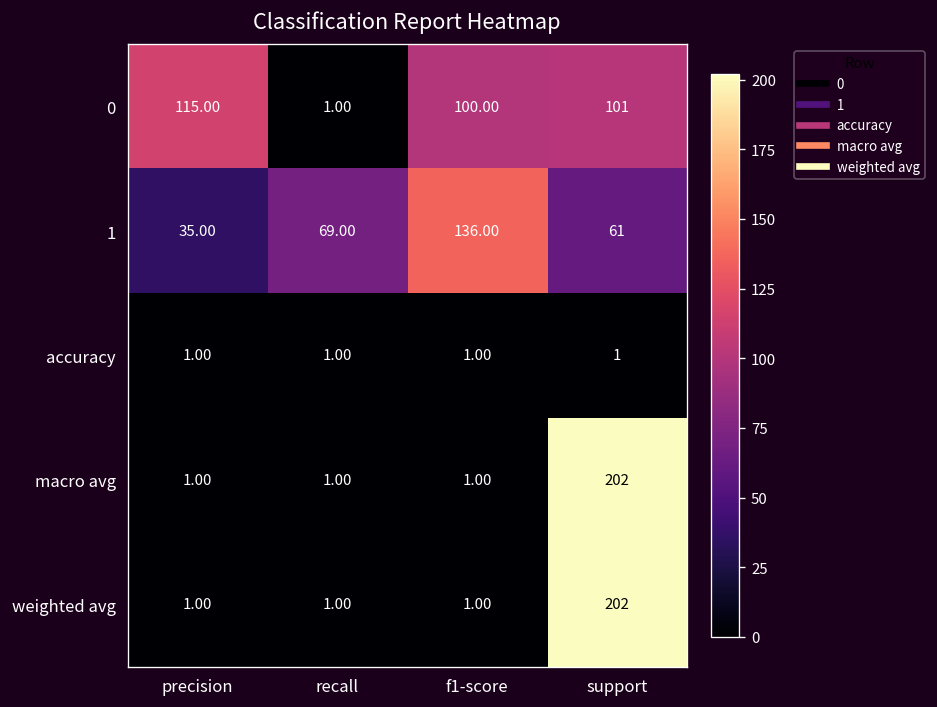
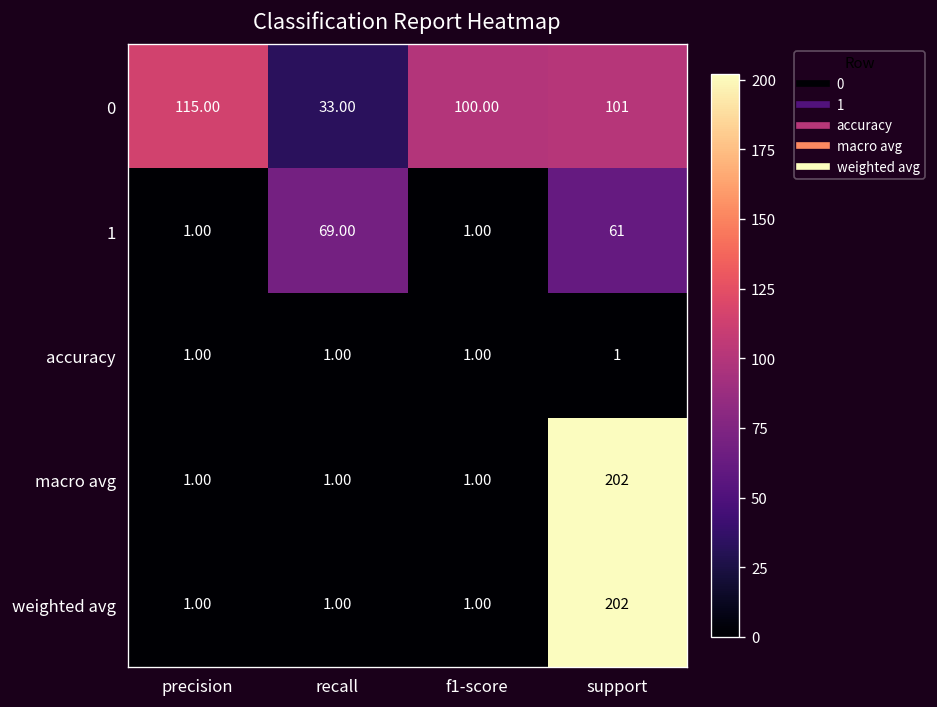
  {
    "0": {
      "precision": 115.00,
-     "recall": 1.00,
+     "recall": 33.00,
      "f1-score": 100.00,
      "support": 101
    },
    "1": {
-     "precision": 35.00,
+     "precision": 1.00,
      "recall": 69.00,
-     "f1-score": 136.00,
+     "f1-score": 1.00,
      "support": 61
    },
    "accuracy": {
      "precision": 1.00,
      "recall": 1.00,
      "f1-score": 1.00,
      "support": 1
    },
    "macro avg": {
      "precision": 1.00,
      "recall": 1.00,
      "f1-score": 1.00,
      "support": 202
    },
    "weighted avg": {
      "precision": 1.00,
      "recall": 1.00,
      "f1-score": 1.00,
      "support": 202
    }
  }
